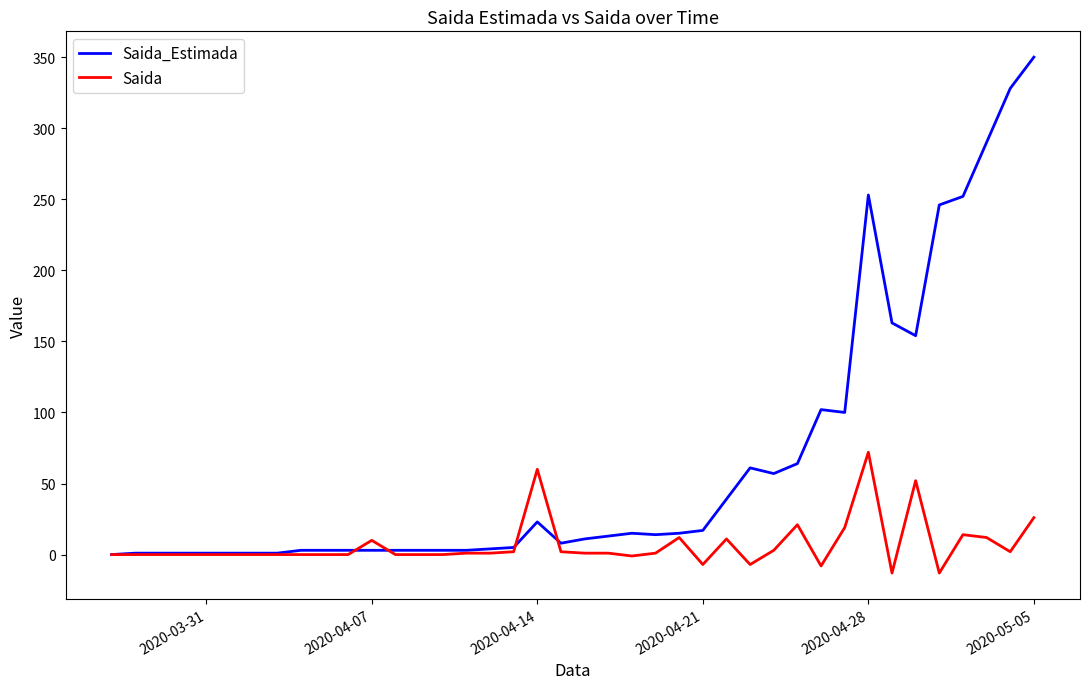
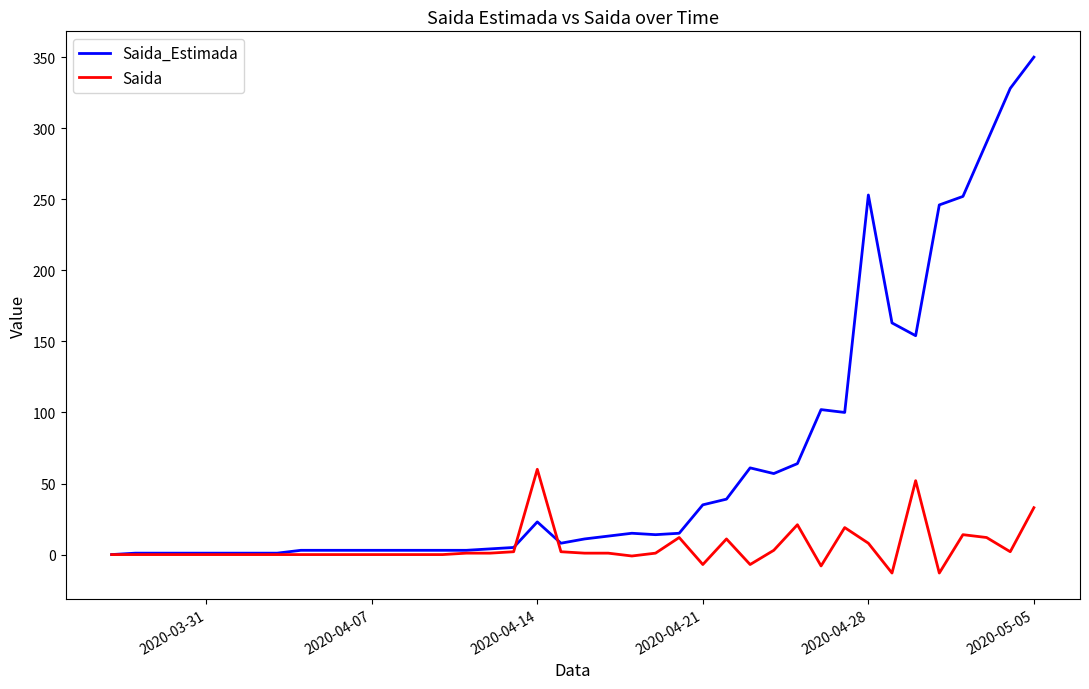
  {
    "Saida_Estimada": {
      "2020-04-07": 3,
      "2020-04-14": 23,
-     "2020-04-21": 17,
+     "2020-04-21": 35,
      "2020-04-28": 253,
      "2020-05-05": 350
    },
    "Saida": {
-     "2020-04-07": 10,
+     "2020-04-07": 0,
      "2020-04-14": 60,
      "2020-04-21": -7,
-     "2020-04-28": 72,
-     "2020-05-05": 26
+     "2020-04-28": 8,
+     "2020-05-05": 33
    }
  }
